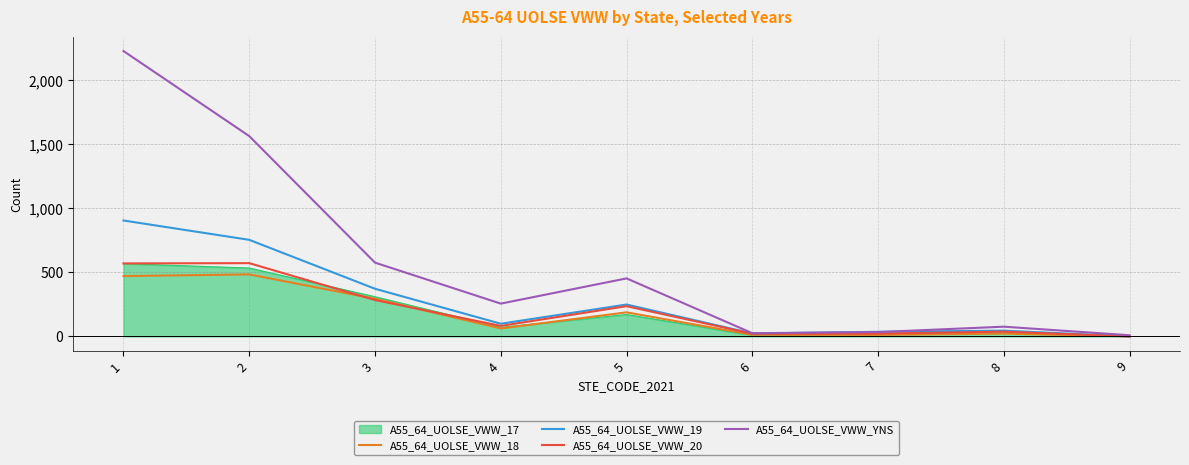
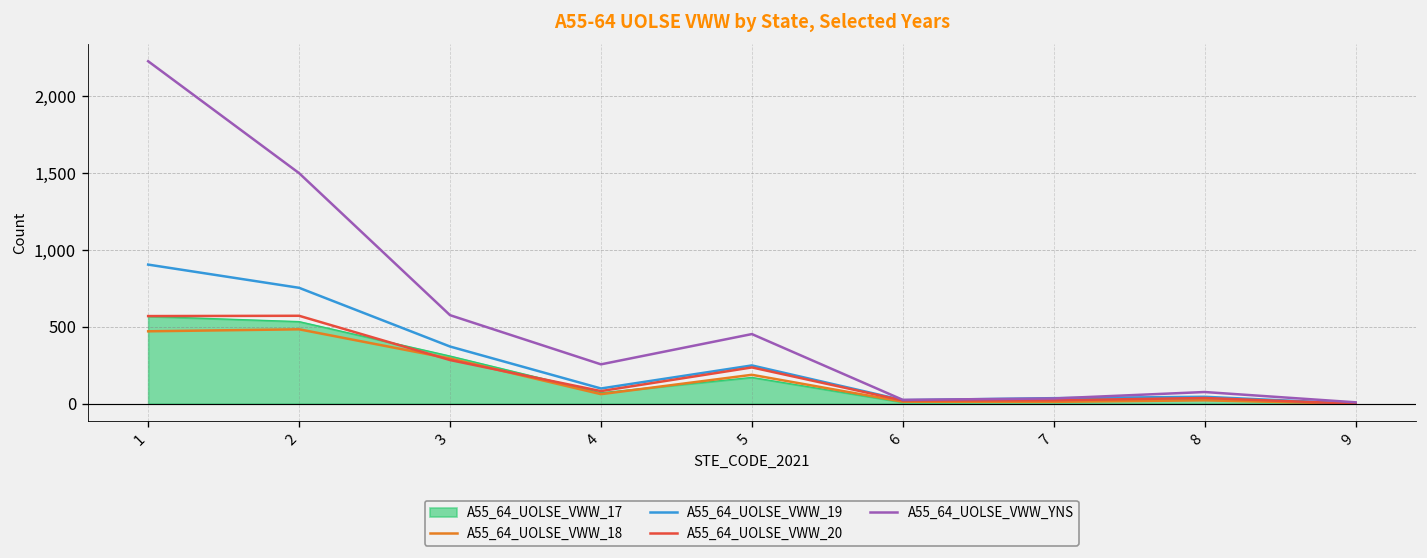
  {
    "A55_64_UOLSE_VWW_17": {
      "2": "530"
    },
    "A55_64_UOLSE_VWW_19": {
      "1": "910",
      "2": "750",
      "3": "370"
    },
    "A55_64_UOLSE_VWW_YNS": {
      "1": "2,230",
-     "2": "1,560",
+     "2": "1,500",
      "3": "580",
      "4": "260",
      "5": "450",
      "8": "80"
    }
  }
